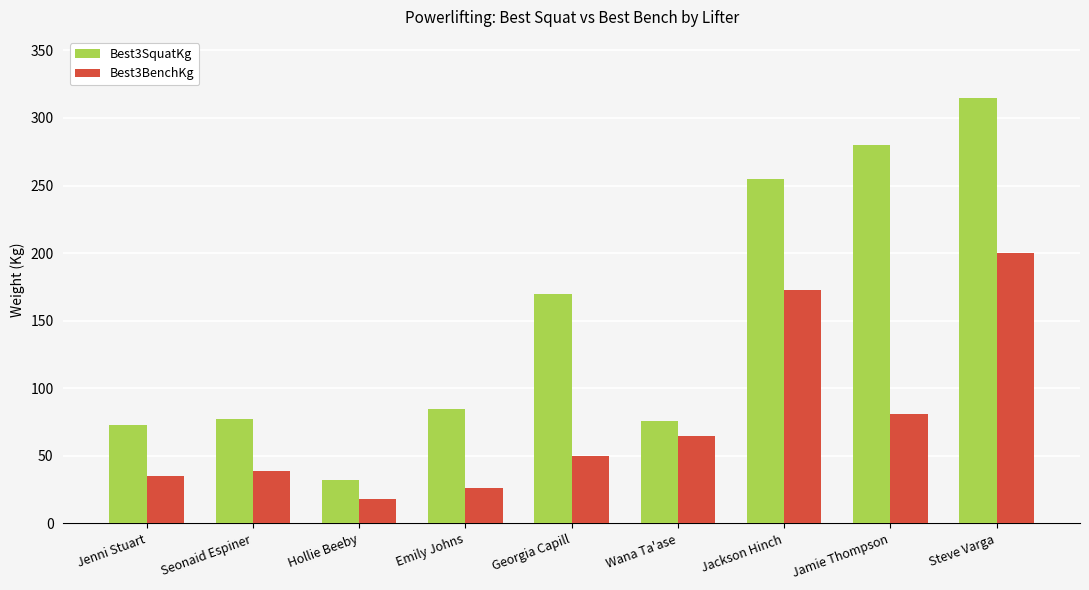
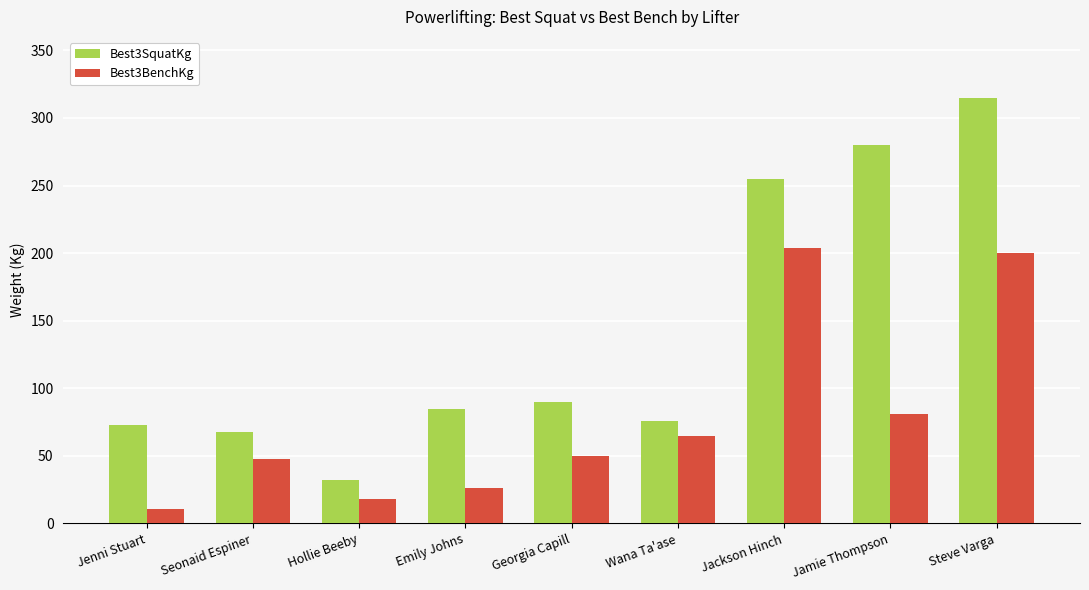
  {
    "Best3SquatKg": {
      "Jenni Stuart": 73,
-     "Seonaid Espiner": 78,
+     "Seonaid Espiner": 68,
      "Hollie Beeby": 32,
      "Emily Johns": 85,
-     "Georgia Capill": 170,
+     "Georgia Capill": 90,
      "Wana Ta'ase": 76,
      "Jackson Hinch": 255,
      "Jamie Thompson": 280,
      "Steve Varga": 315
    },
    "Best3BenchKg": {
-     "Jenni Stuart": 35,
-     "Seonaid Espiner": 39,
+     "Jenni Stuart": 11,
+     "Seonaid Espiner": 48,
      "Hollie Beeby": 18,
      "Emily Johns": 26,
      "Georgia Capill": 50,
      "Wana Ta'ase": 65,
-     "Jackson Hinch": 173,
+     "Jackson Hinch": 204,
      "Jamie Thompson": 81,
      "Steve Varga": 200
    }
  }
